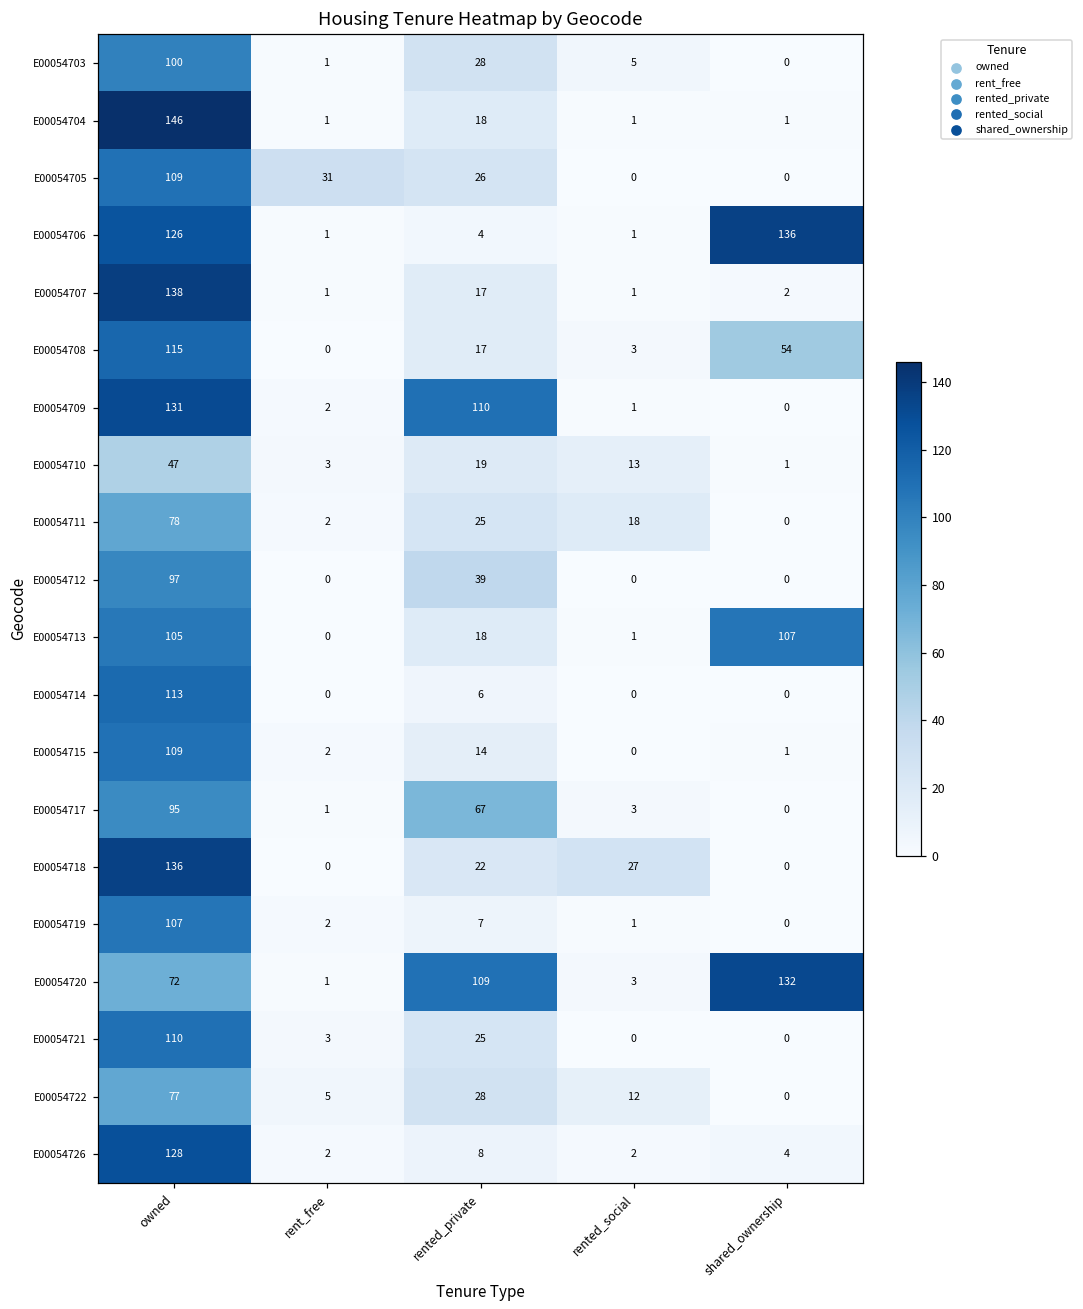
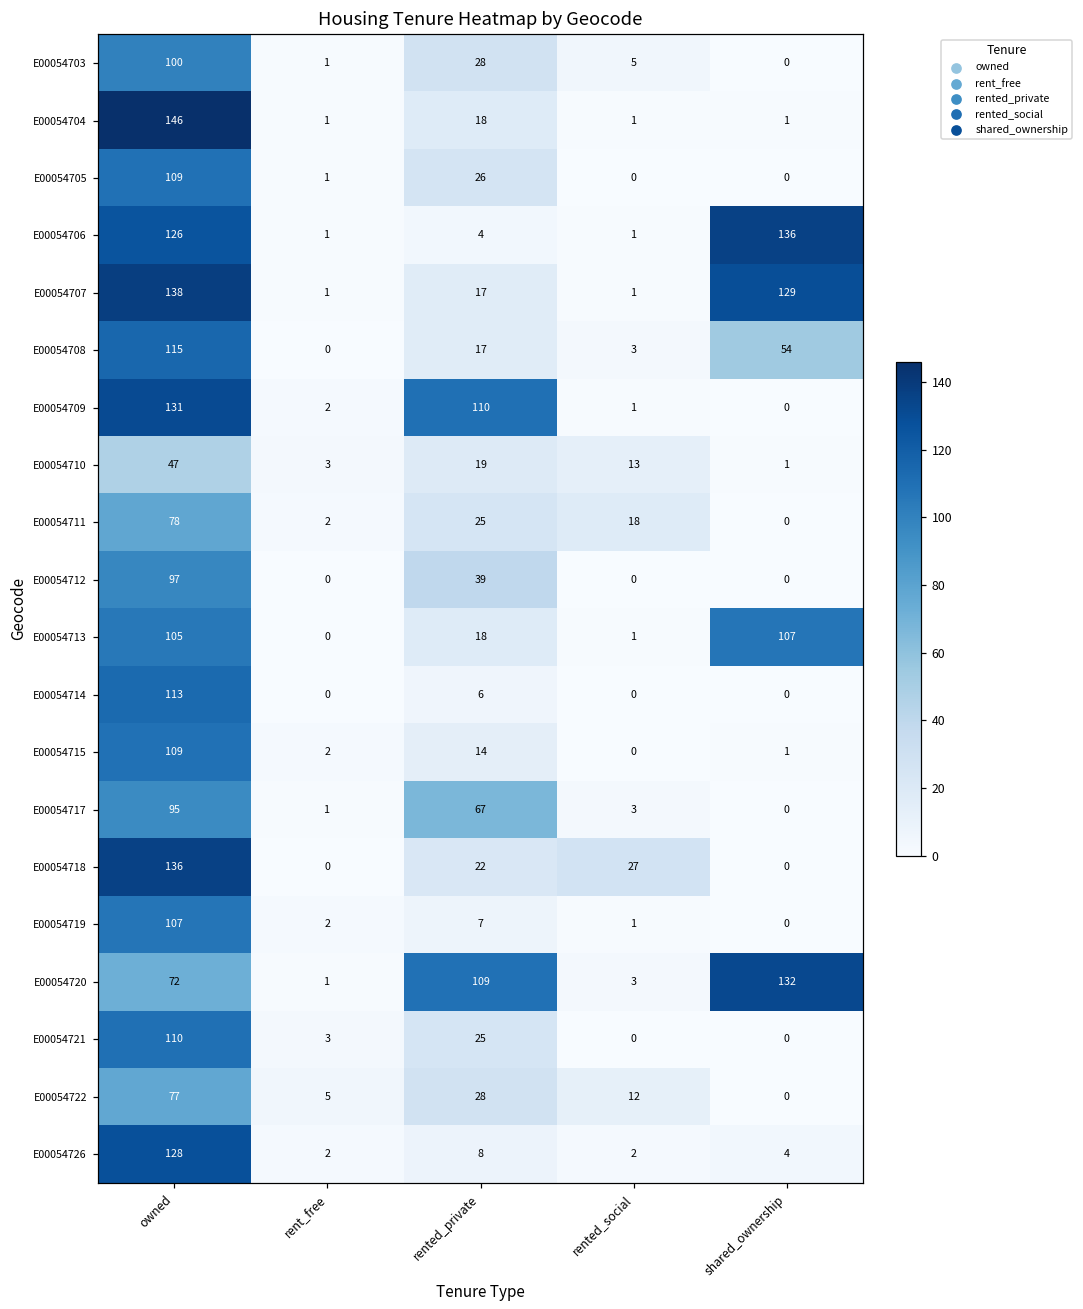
  {
    "E00054703": {
      "owned": 100,
      "rent_free": 1,
      "rented_private": 28,
      "rented_social": 5,
      "shared_ownership": 0
    },
    "E00054704": {
      "owned": 146,
      "rent_free": 1,
      "rented_private": 18,
      "rented_social": 1,
      "shared_ownership": 1
    },
    "E00054705": {
      "owned": 109,
-     "rent_free": 31,
+     "rent_free": 1,
      "rented_private": 26,
      "rented_social": 0,
      "shared_ownership": 0
    },
    "E00054706": {
      "owned": 126,
      "rent_free": 1,
      "rented_private": 4,
      "rented_social": 1,
      "shared_ownership": 136
    },
    "E00054707": {
      "owned": 138,
      "rent_free": 1,
      "rented_private": 17,
      "rented_social": 1,
-     "shared_ownership": 2
+     "shared_ownership": 129
    },
    "E00054708": {
      "owned": 115,
      "rent_free": 0,
      "rented_private": 17,
      "rented_social": 3,
      "shared_ownership": 54
    },
    "E00054709": {
      "owned": 131,
      "rent_free": 2,
      "rented_private": 110,
      "rented_social": 1,
      "shared_ownership": 0
    },
    "E00054710": {
      "owned": 47,
      "rent_free": 3,
      "rented_private": 19,
      "rented_social": 13,
      "shared_ownership": 1
    },
    "E00054711": {
      "owned": 78,
      "rent_free": 2,
      "rented_private": 25,
      "rented_social": 18,
      "shared_ownership": 0
    },
    "E00054712": {
      "owned": 97,
      "rent_free": 0,
      "rented_private": 39,
      "rented_social": 0,
      "shared_ownership": 0
    },
    "E00054713": {
      "owned": 105,
      "rent_free": 0,
      "rented_private": 18,
      "rented_social": 1,
      "shared_ownership": 107
    },
    "E00054714": {
      "owned": 113,
      "rent_free": 0,
      "rented_private": 6,
      "rented_social": 0,
      "shared_ownership": 0
    },
    "E00054715": {
      "owned": 109,
      "rent_free": 2,
      "rented_private": 14,
      "rented_social": 0,
      "shared_ownership": 1
    },
    "E00054717": {
      "owned": 95,
      "rent_free": 1,
      "rented_private": 67,
      "rented_social": 3,
      "shared_ownership": 0
    },
    "E00054718": {
      "owned": 136,
      "rent_free": 0,
      "rented_private": 22,
      "rented_social": 27,
      "shared_ownership": 0
    },
    "E00054719": {
      "owned": 107,
      "rent_free": 2,
      "rented_private": 7,
      "rented_social": 1,
      "shared_ownership": 0
    },
    "E00054720": {
      "owned": 72,
      "rent_free": 1,
      "rented_private": 109,
      "rented_social": 3,
      "shared_ownership": 132
    },
    "E00054721": {
      "owned": 110,
      "rent_free": 3,
      "rented_private": 25,
      "rented_social": 0,
      "shared_ownership": 0
    },
    "E00054722": {
      "owned": 77,
      "rent_free": 5,
      "rented_private": 28,
      "rented_social": 12,
      "shared_ownership": 0
    },
    "E00054726": {
      "owned": 128,
      "rent_free": 2,
      "rented_private": 8,
      "rented_social": 2,
      "shared_ownership": 4
    }
  }
